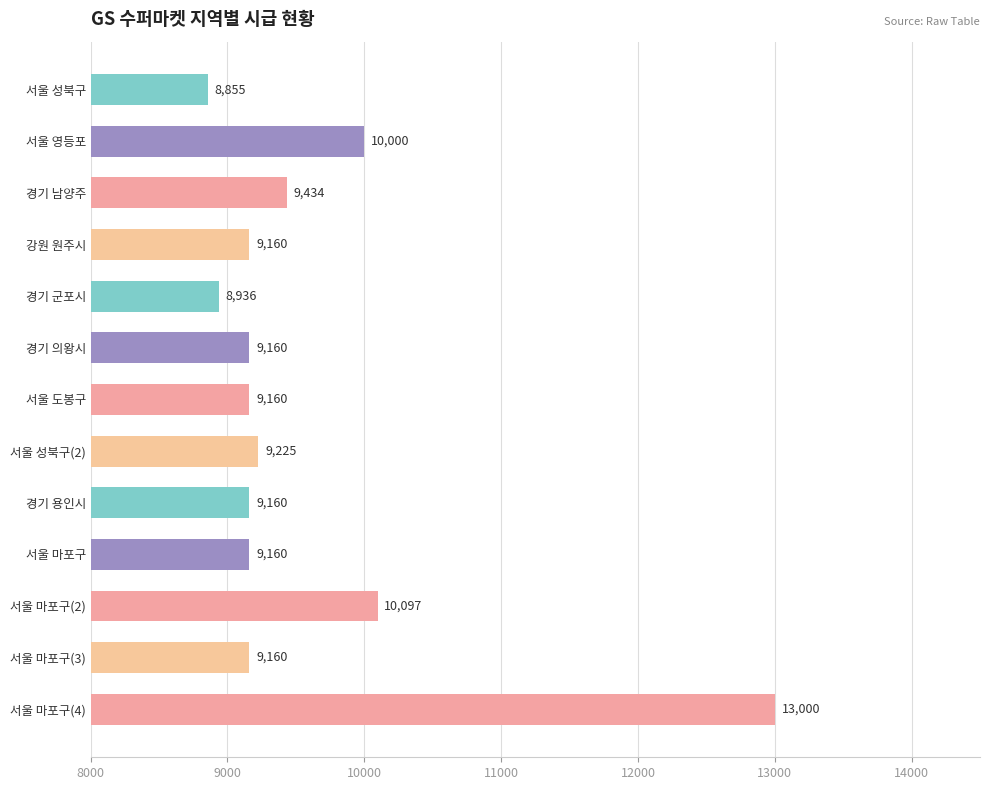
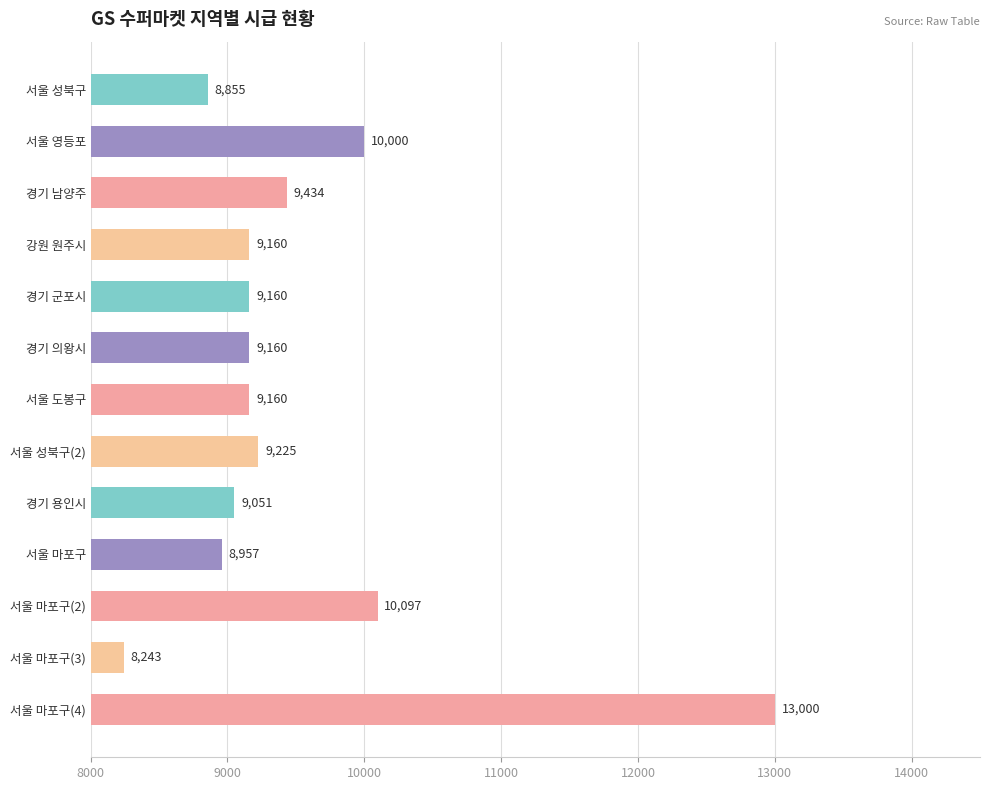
  {
    "서울 성북구": "8,855",
    "서울 영등포": "10,000",
    "경기 남양주": "9,434",
    "강원 원주시": "9,160",
-   "경기 군포시": "8,936",
+   "경기 군포시": "9,160",
    "경기 의왕시": "9,160",
    "서울 도봉구": "9,160",
    "서울 성북구(2)": "9,225",
-   "경기 용인시": "9,160",
-   "서울 마포구": "9,160",
+   "경기 용인시": "9,051",
+   "서울 마포구": "8,957",
    "서울 마포구(2)": "10,097",
-   "서울 마포구(3)": "9,160",
+   "서울 마포구(3)": "8,243",
    "서울 마포구(4)": "13,000"
  }
